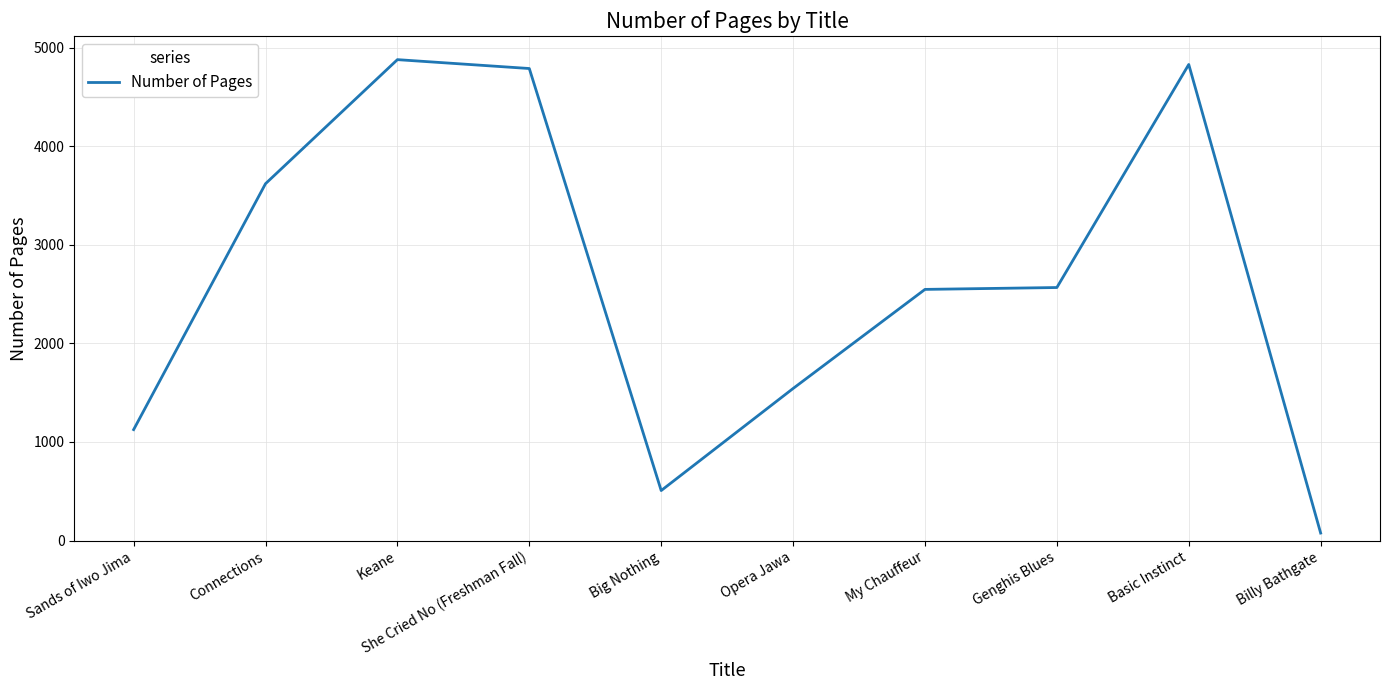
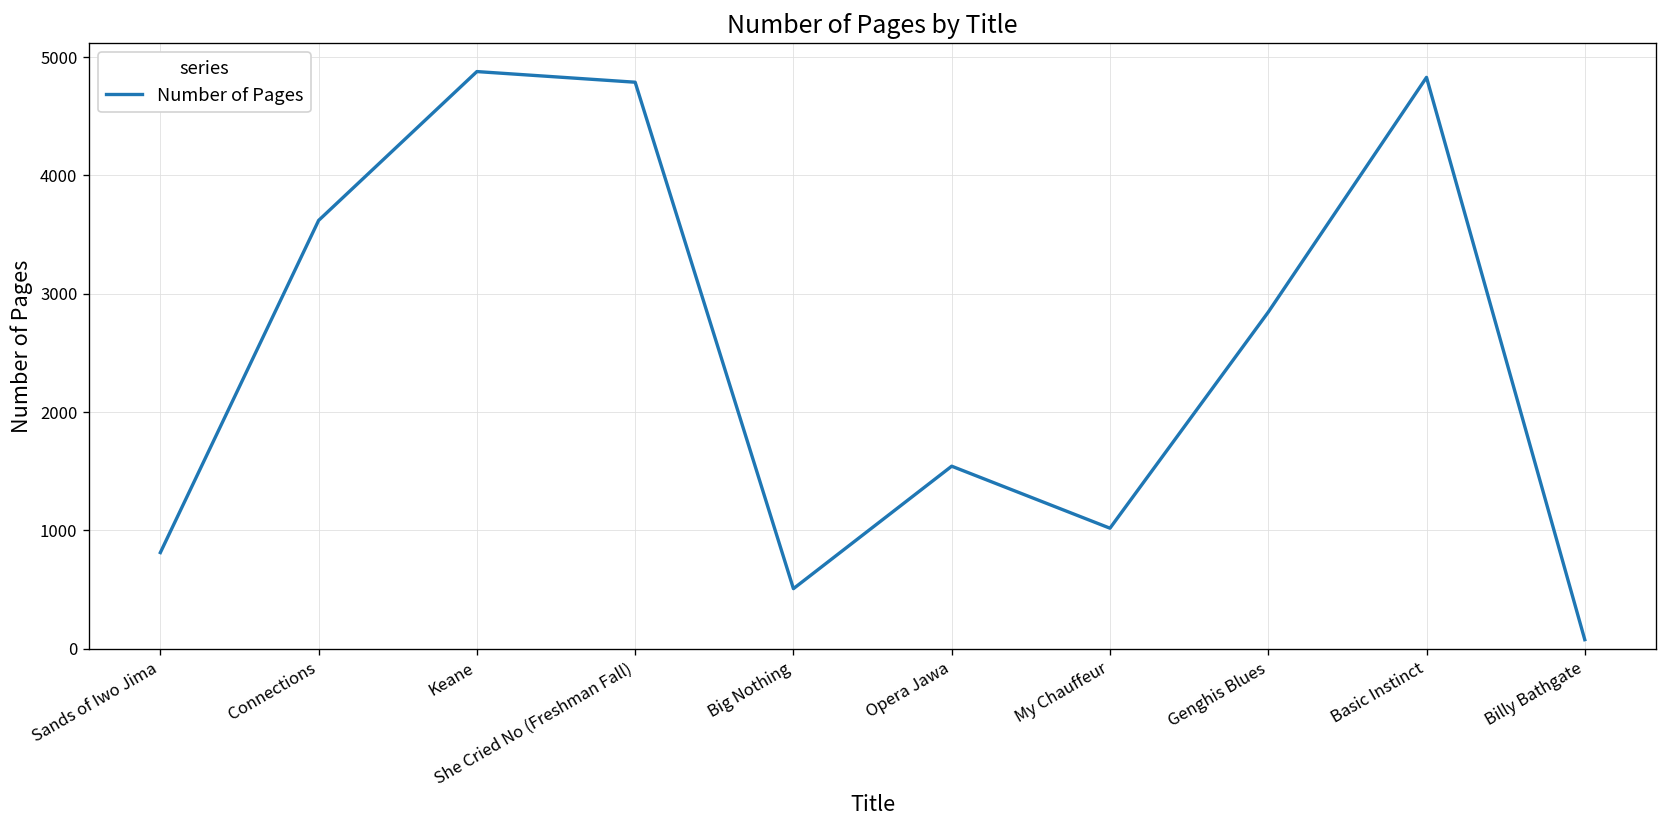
  {
-   "Sands of Iwo Jima": 1100,
+   "Sands of Iwo Jima": 800,
    "Connections": 3600,
    "Keane": 4900,
    "She Cried No (Freshman Fall)": 4800,
    "Big Nothing": 500,
    "Opera Jawa": 1500,
-   "My Chauffeur": 2500,
-   "Genghis Blues": 2600,
+   "My Chauffeur": 1000,
+   "Genghis Blues": 2800,
    "Basic Instinct": 4800,
    "Billy Bathgate": 100
  }
